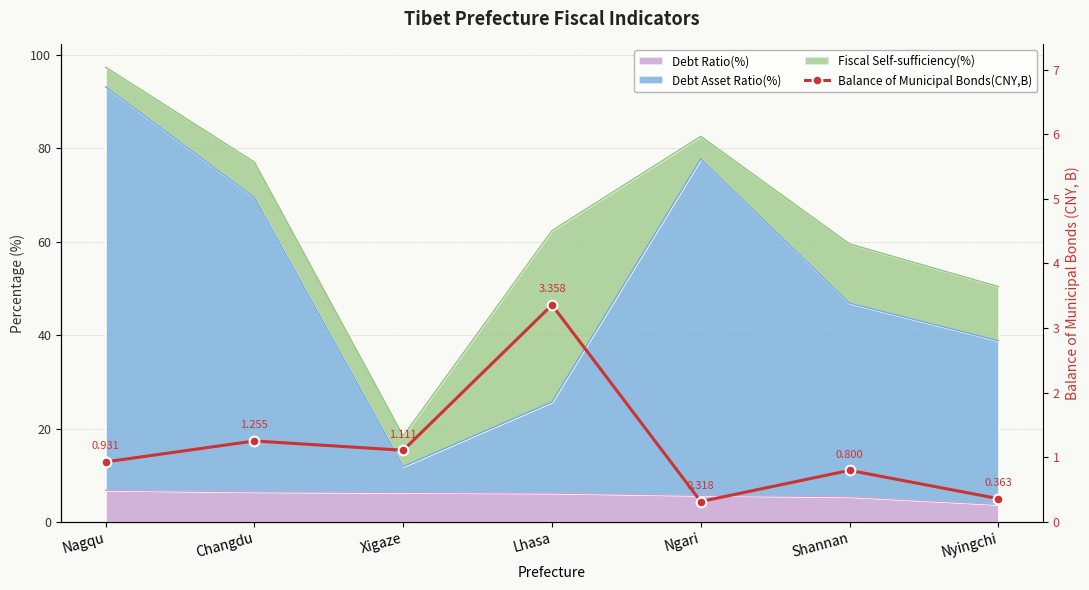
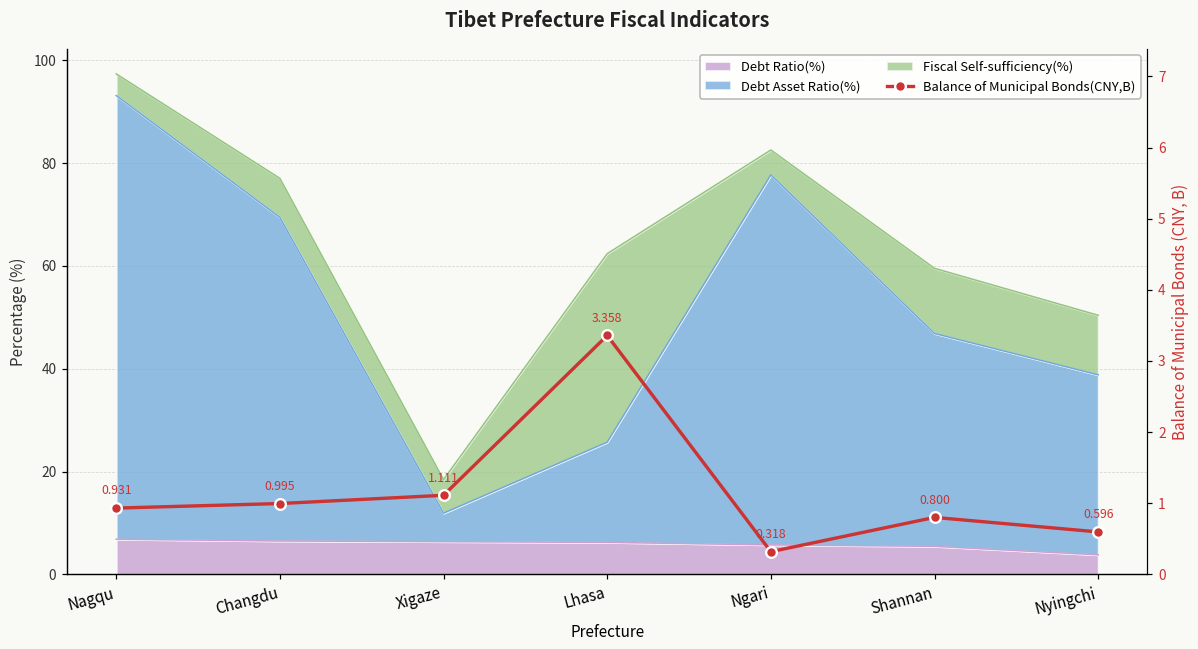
  {
    "Balance of Municipal Bonds(CNY,B)": {
      "Nagqu": 0.931,
-     "Changdu": 1.255,
+     "Changdu": 0.995,
      "Lhasa": 3.358,
      "Ngari": 0.318,
      "Shannan": 0.800,
-     "Nyingchi": 0.363
+     "Nyingchi": 0.596
    }
  }
